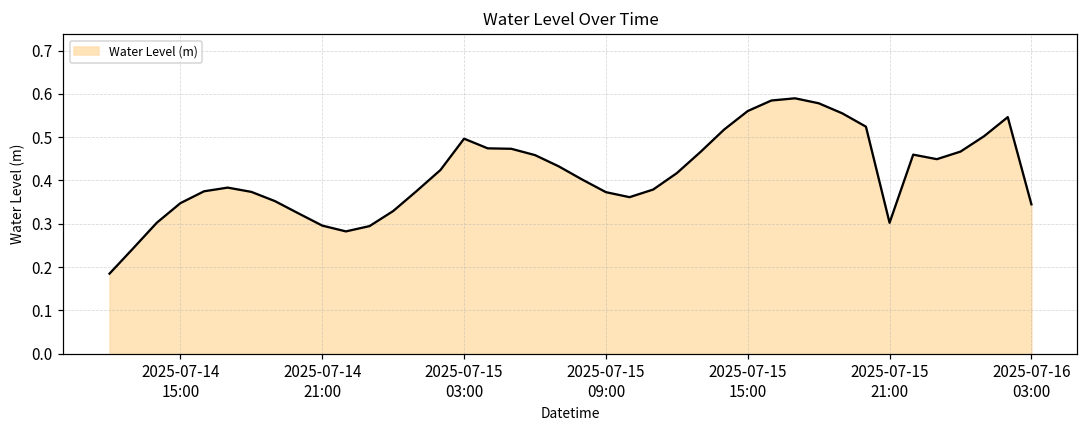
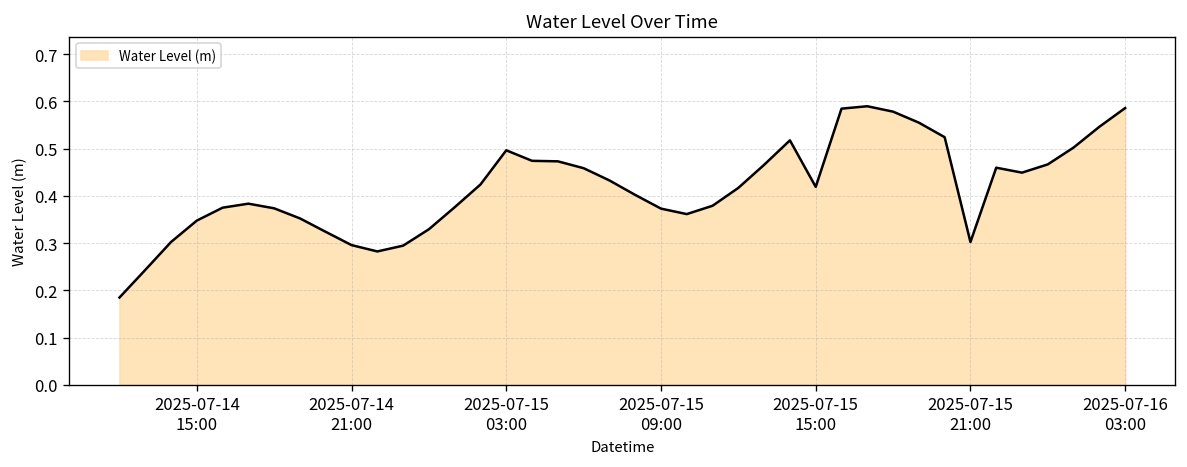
  {
    "2025-07-14 15:00": 0.35,
    "2025-07-14 21:00": 0.30,
    "2025-07-15 03:00": 0.50,
    "2025-07-15 09:00": 0.37,
-   "2025-07-15 15:00": 0.56,
+   "2025-07-15 15:00": 0.42,
    "2025-07-15 21:00": 0.30,
-   "2025-07-16 03:00": 0.34
+   "2025-07-16 03:00": 0.59
  }
